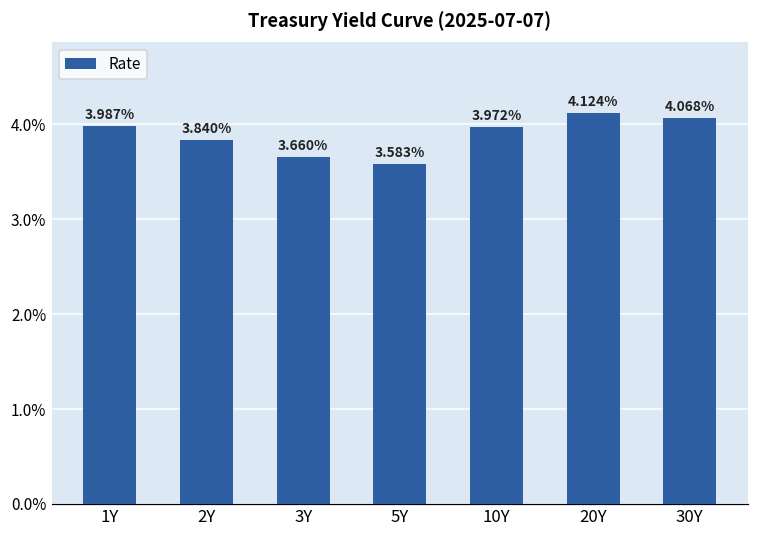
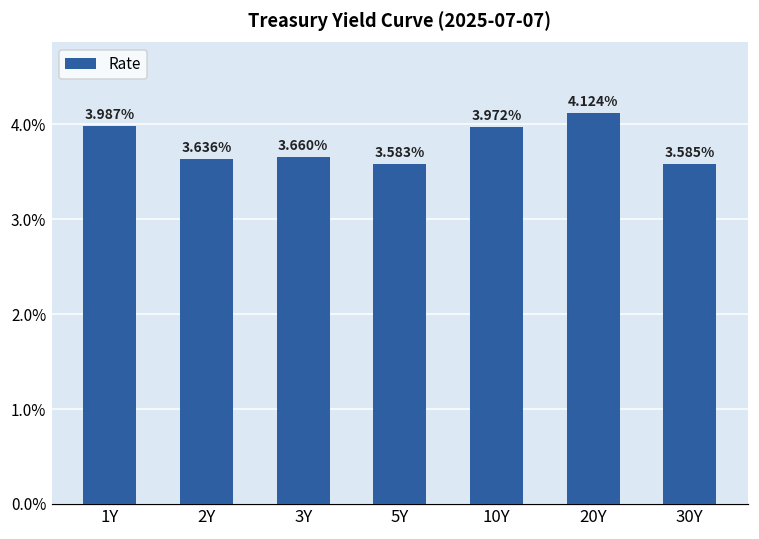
  {
    "1Y": "3.987%",
-   "2Y": "3.840%",
+   "2Y": "3.636%",
    "3Y": "3.660%",
    "5Y": "3.583%",
    "10Y": "3.972%",
    "20Y": "4.124%",
-   "30Y": "4.068%"
+   "30Y": "3.585%"
  }
